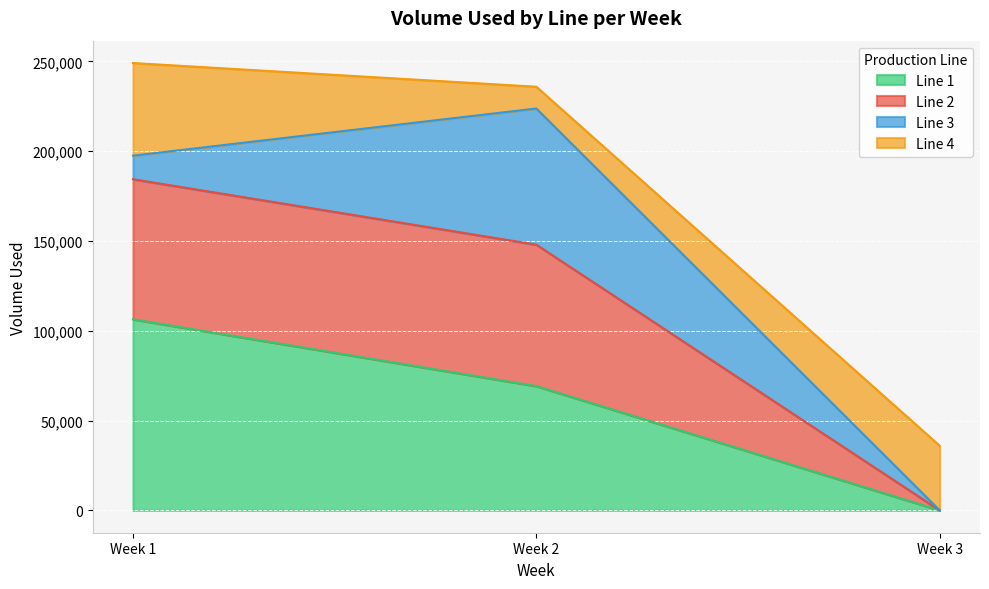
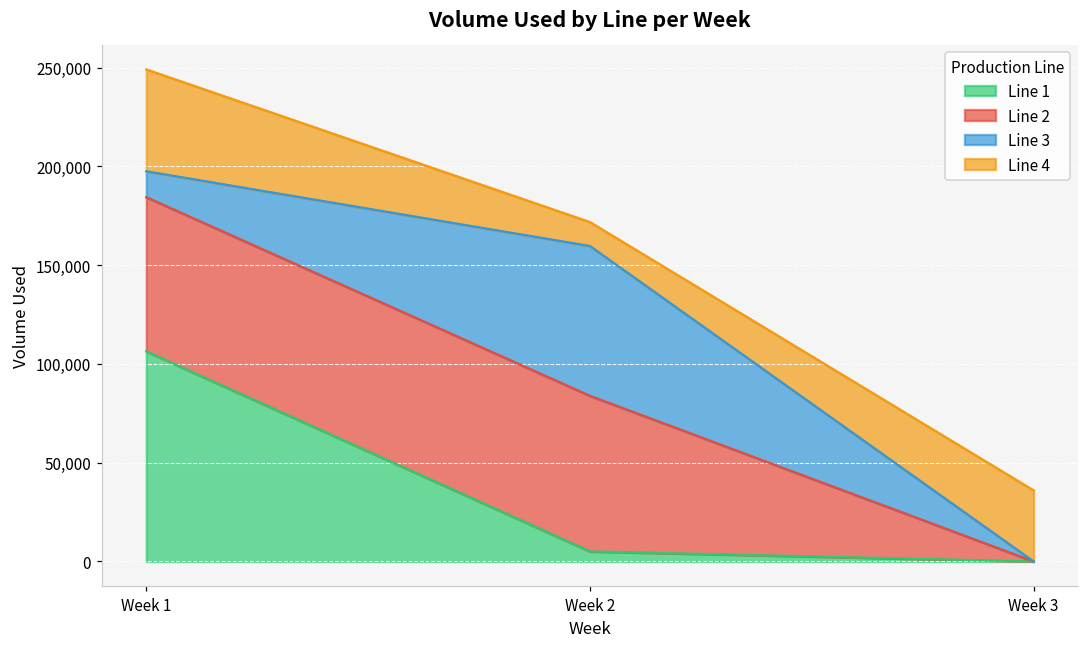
  {
    "Line 1": {
      "Week 1": "106,000",
-     "Week 2": "69,000"
+     "Week 2": "5,000"
    },
    "Line 2": {
      "Week 1": "78,000",
      "Week 2": "79,000"
    },
    "Line 3": {
      "Week 1": "13,000",
      "Week 2": "76,000"
    },
    "Line 4": {
      "Week 1": "52,000",
      "Week 2": "12,000",
      "Week 3": "36,000"
    }
  }
